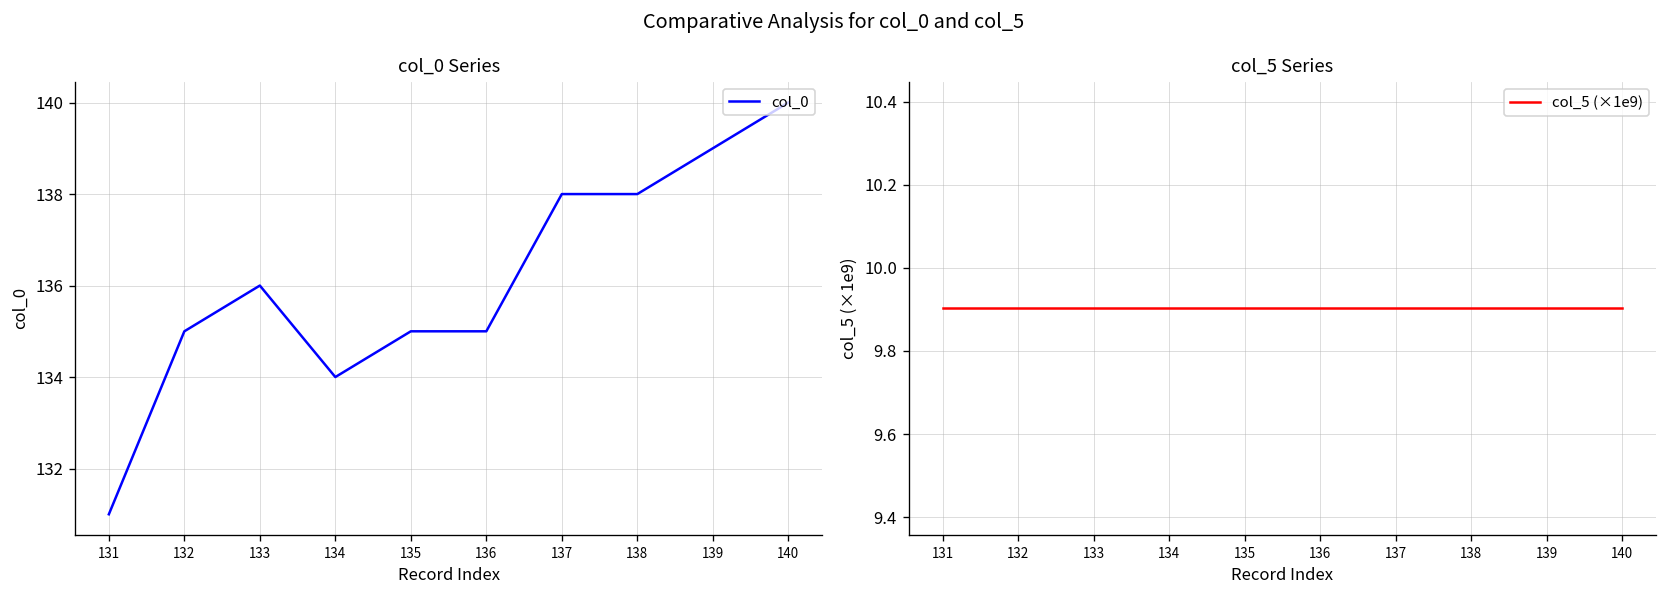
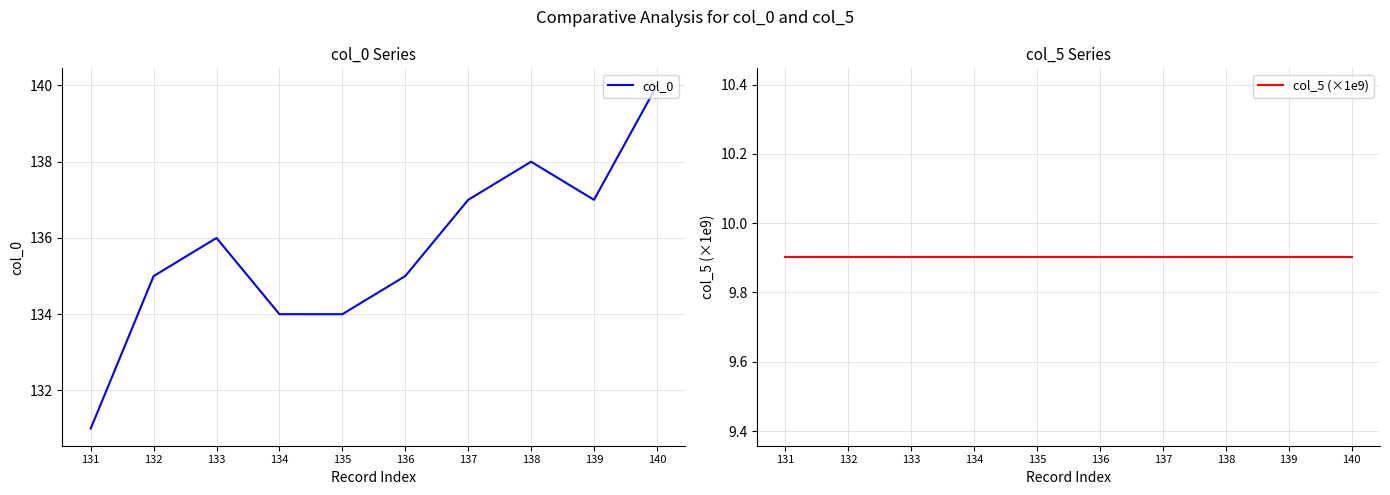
  {
    "col_0 Series": {
      "131": 131,
      "132": 135,
      "133": 136,
      "134": 134,
-     "135": 135,
+     "135": 134,
      "136": 135,
-     "137": 138,
+     "137": 137,
      "138": 138,
-     "139": 139
+     "139": 137
    },
    "col_5 Series": {
      "131": 9.90,
      "132": 9.90,
      "133": 9.90,
      "134": 9.90,
      "135": 9.90,
      "136": 9.90,
      "137": 9.90,
      "138": 9.90,
      "139": 9.90,
      "140": 9.90
    }
  }
